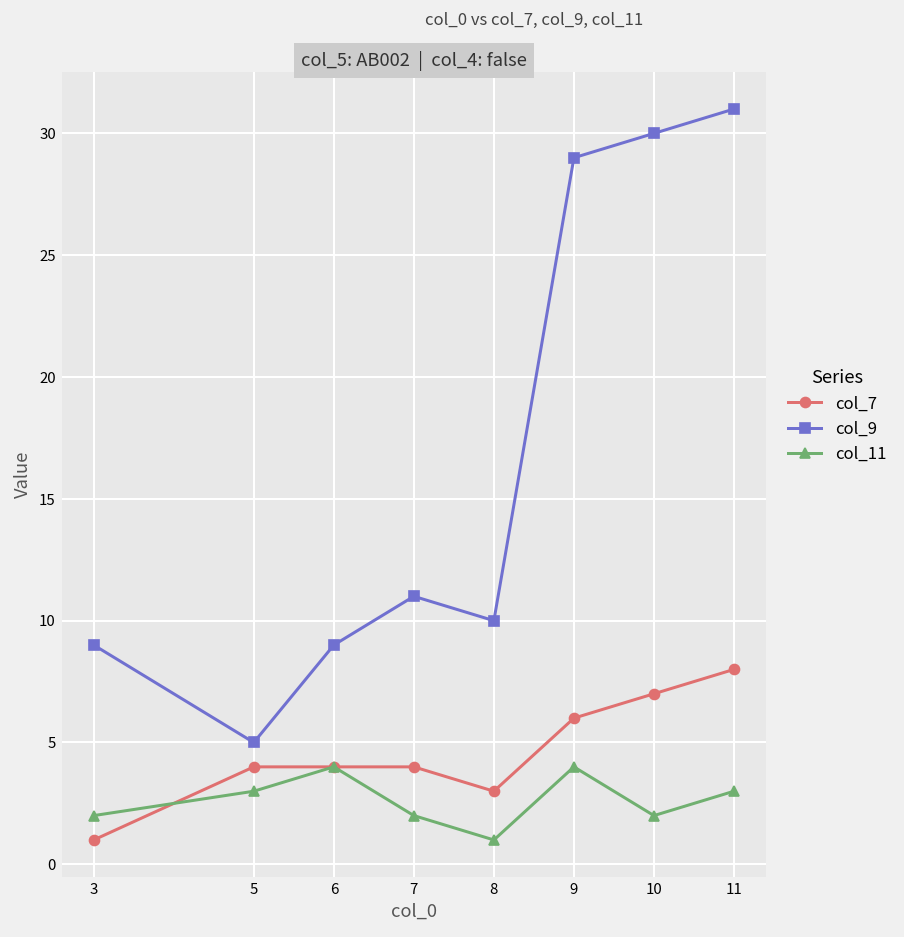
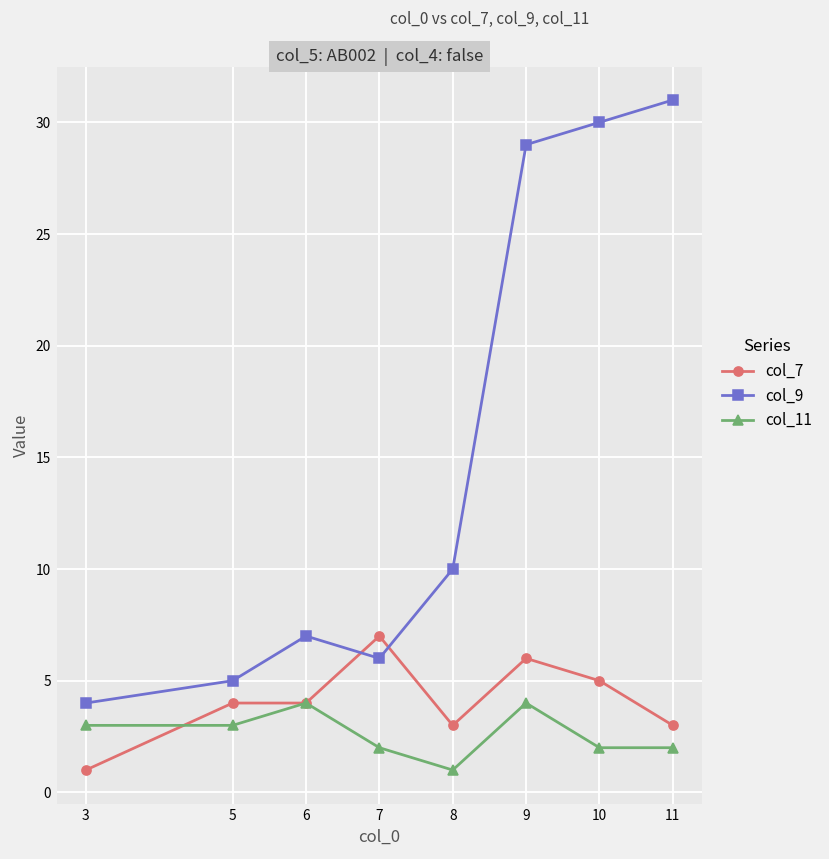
  {
    "col_7": {
      "3": 1,
      "5": 4,
-     "7": 4,
+     "7": 7,
      "8": 3,
      "9": 6,
-     "10": 7,
-     "11": 8
+     "10": 5,
+     "11": 3
    },
    "col_9": {
-     "3": 9,
+     "3": 4,
      "5": 5,
-     "6": 9,
-     "7": 11,
+     "6": 7,
+     "7": 6,
      "8": 10,
      "9": 29,
      "10": 30,
      "11": 31
    },
    "col_11": {
-     "3": 2,
+     "3": 3,
      "5": 3,
      "7": 2,
      "8": 1,
      "9": 4,
      "10": 2,
-     "11": 3
+     "11": 2
    }
  }
